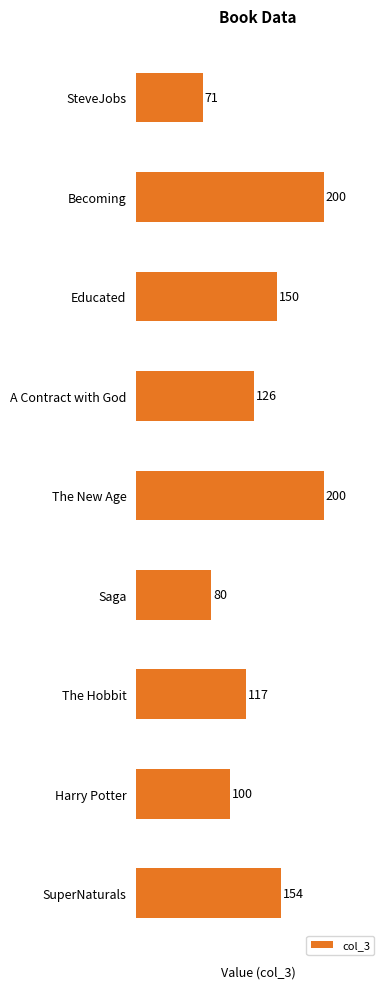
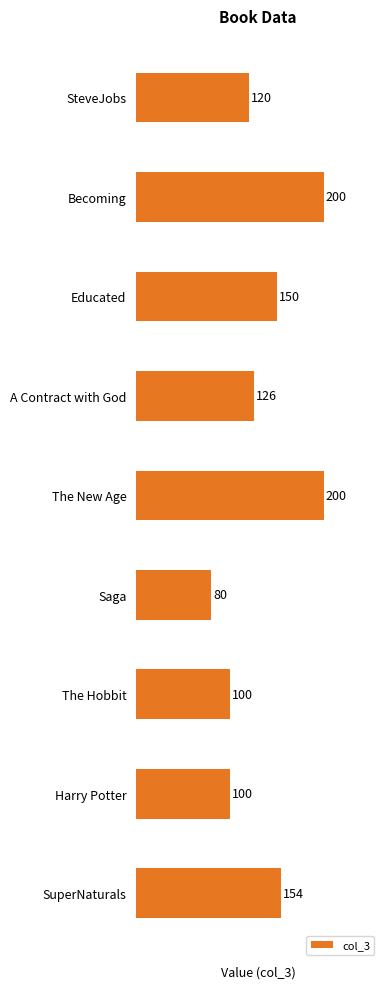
  {
-   "SteveJobs": 71,
+   "SteveJobs": 120,
    "Becoming": 200,
    "Educated": 150,
    "A Contract with God": 126,
    "The New Age": 200,
    "Saga": 80,
-   "The Hobbit": 117,
+   "The Hobbit": 100,
    "Harry Potter": 100,
    "SuperNaturals": 154
  }
